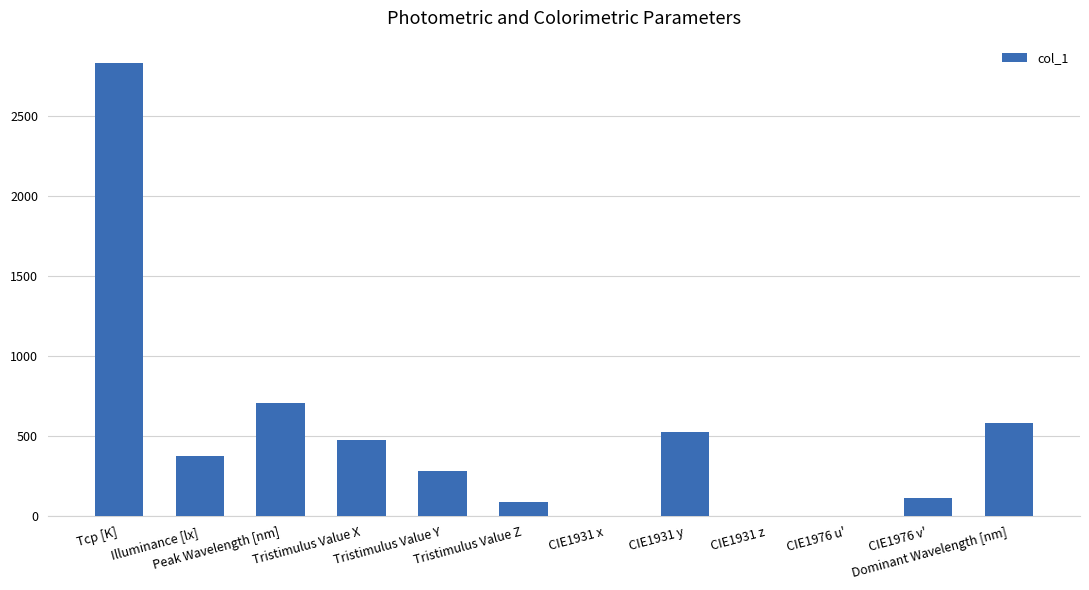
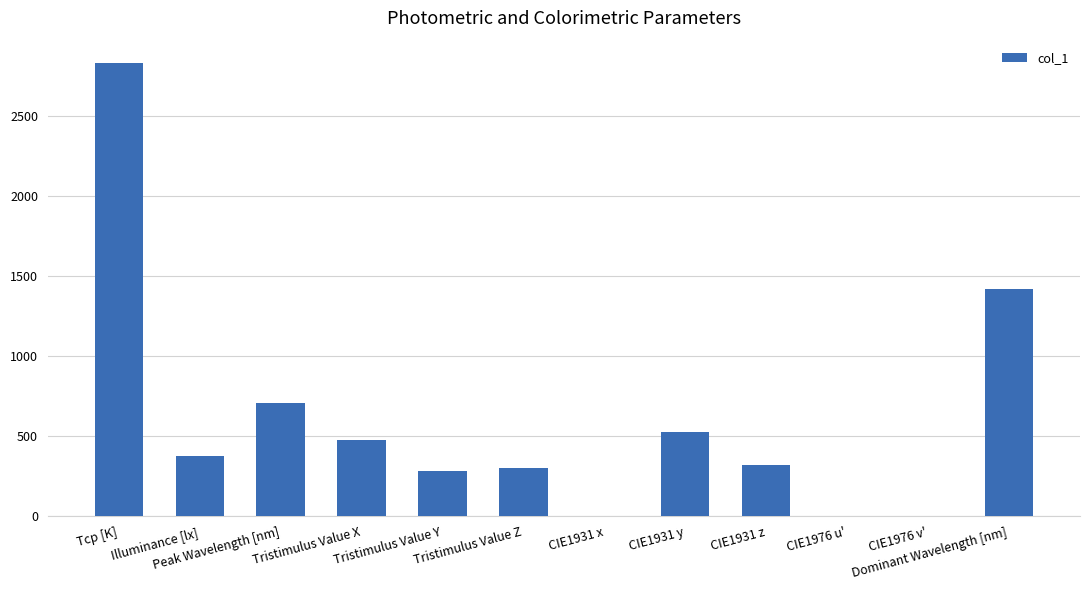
  {
    "Tcp [K]": 2830,
    "Illuminance [lx]": 370,
    "Peak Wavelength [nm]": 710,
    "Tristimulus Value X": 480,
    "Tristimulus Value Y": 280,
-   "Tristimulus Value Z": 90,
+   "Tristimulus Value Z": 300,
    "CIE1931 y": 530,
-   "CIE1931 z": 0,
-   "CIE1976 v'": 110,
-   "Dominant Wavelength [nm]": 580
+   "CIE1931 z": 320,
+   "CIE1976 v'": 0,
+   "Dominant Wavelength [nm]": 1420
  }
